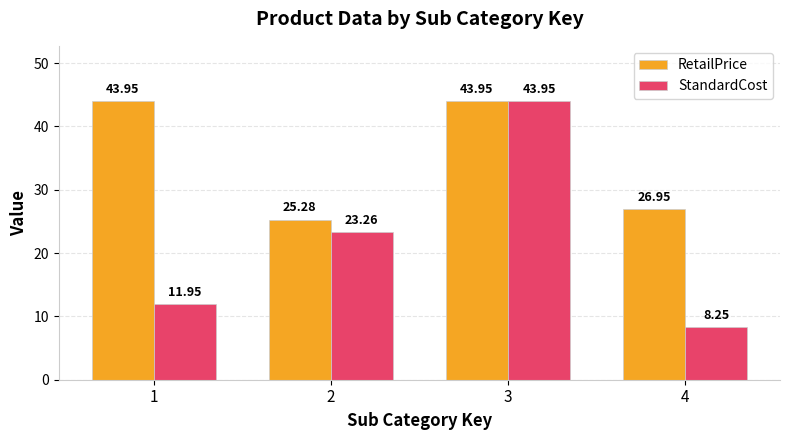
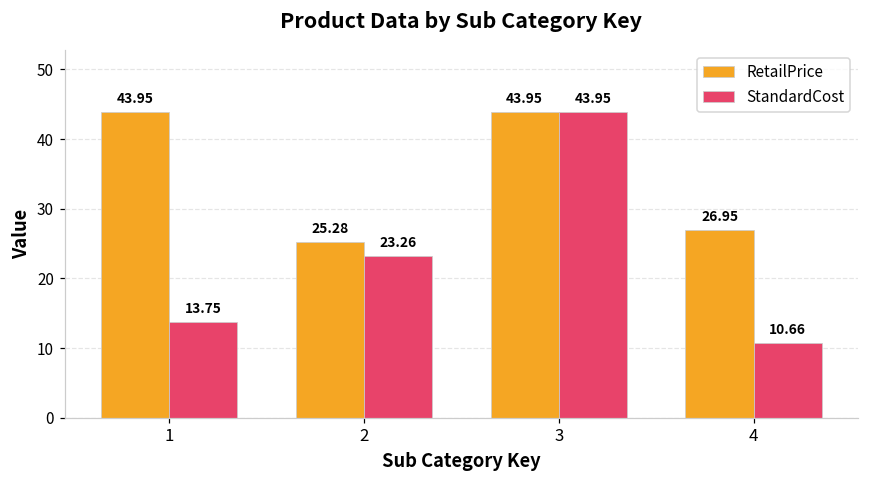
  {
    "RetailPrice": {
      "1": 43.95,
      "2": 25.28,
      "3": 43.95,
      "4": 26.95
    },
    "StandardCost": {
-     "1": 11.95,
+     "1": 13.75,
      "2": 23.26,
      "3": 43.95,
-     "4": 8.25
+     "4": 10.66
    }
  }
